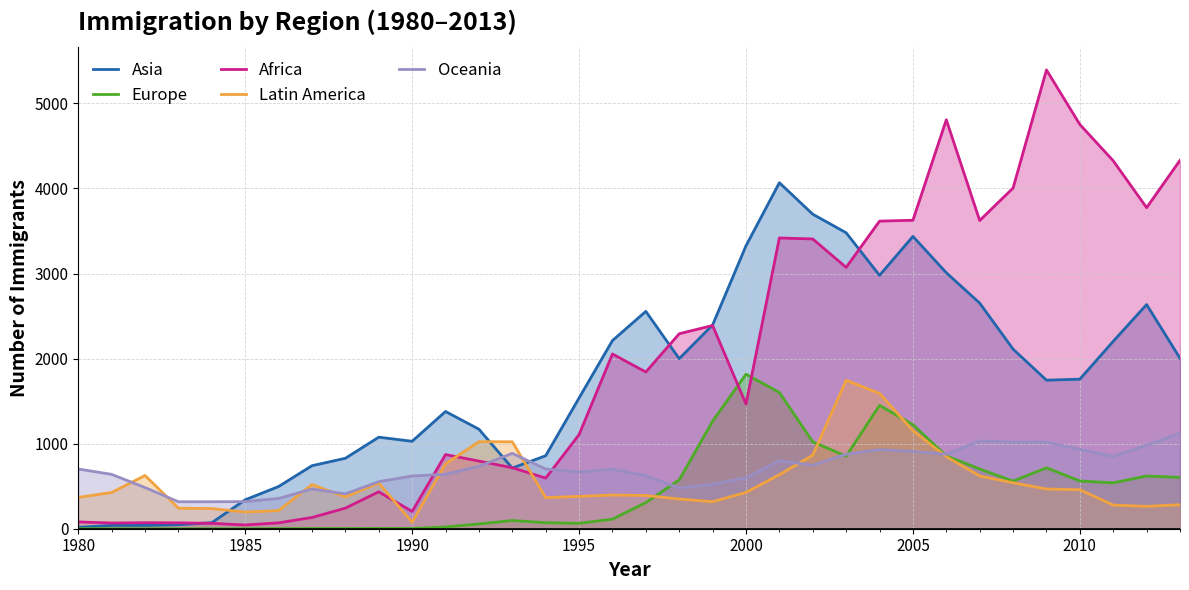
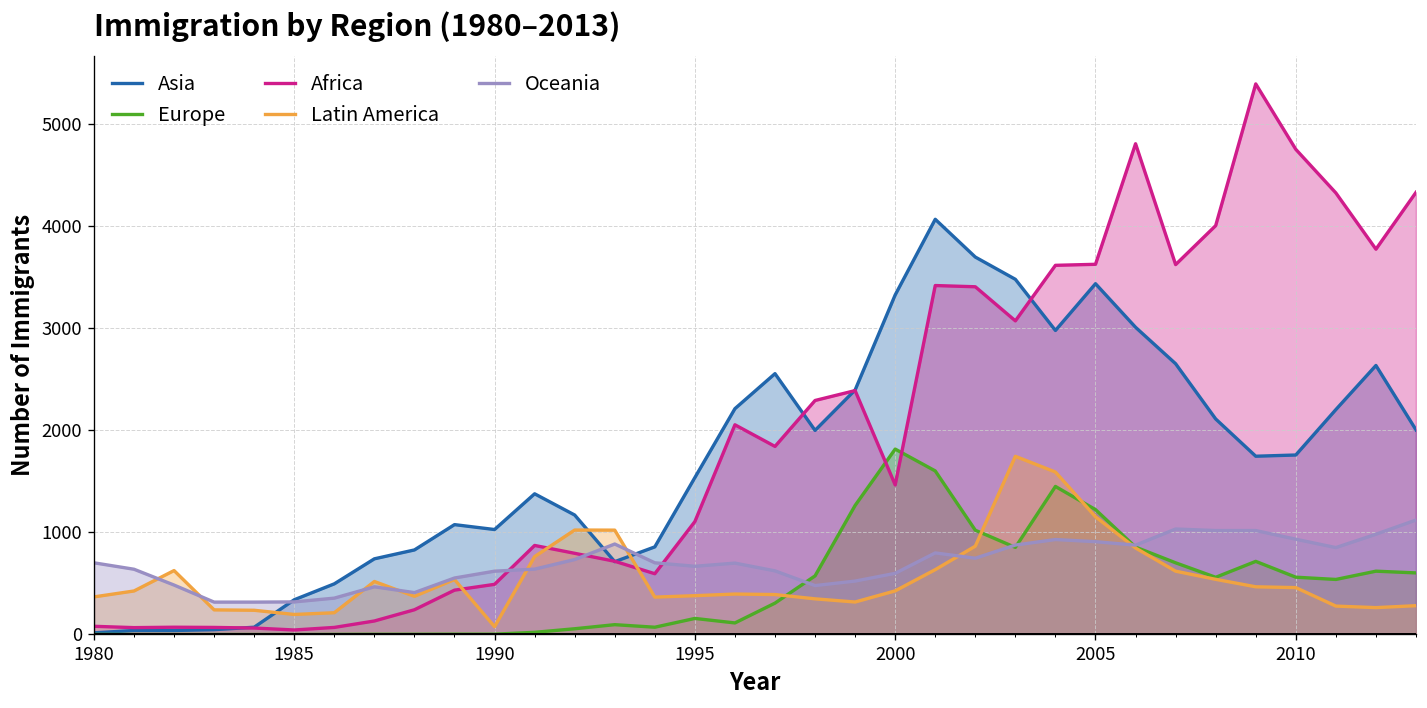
  {
    "Asia": {
      "1990": 1000,
      "1995": 1500,
      "2000": 3300,
      "2005": 3400,
      "2010": 1800
    },
    "Europe": {
      "1985": 0,
      "1990": 0,
-     "1995": 100,
+     "1995": 200,
      "2000": 1800,
      "2005": 1200,
      "2010": 600
    },
    "Africa": {
      "1980": 100,
      "1985": 0,
-     "1990": 200,
+     "1990": 500,
      "1995": 1100,
      "2000": 1500,
      "2005": 3600,
      "2010": 4800
    },
    "Latin America": {
      "1980": 400,
      "1985": 200,
      "1990": 100,
      "1995": 400,
      "2000": 400,
      "2005": 1200,
      "2010": 500
    },
    "Oceania": {
      "1980": 700,
      "1990": 600,
      "1995": 700,
      "2000": 600,
      "2005": 900,
      "2010": 900
    }
  }
